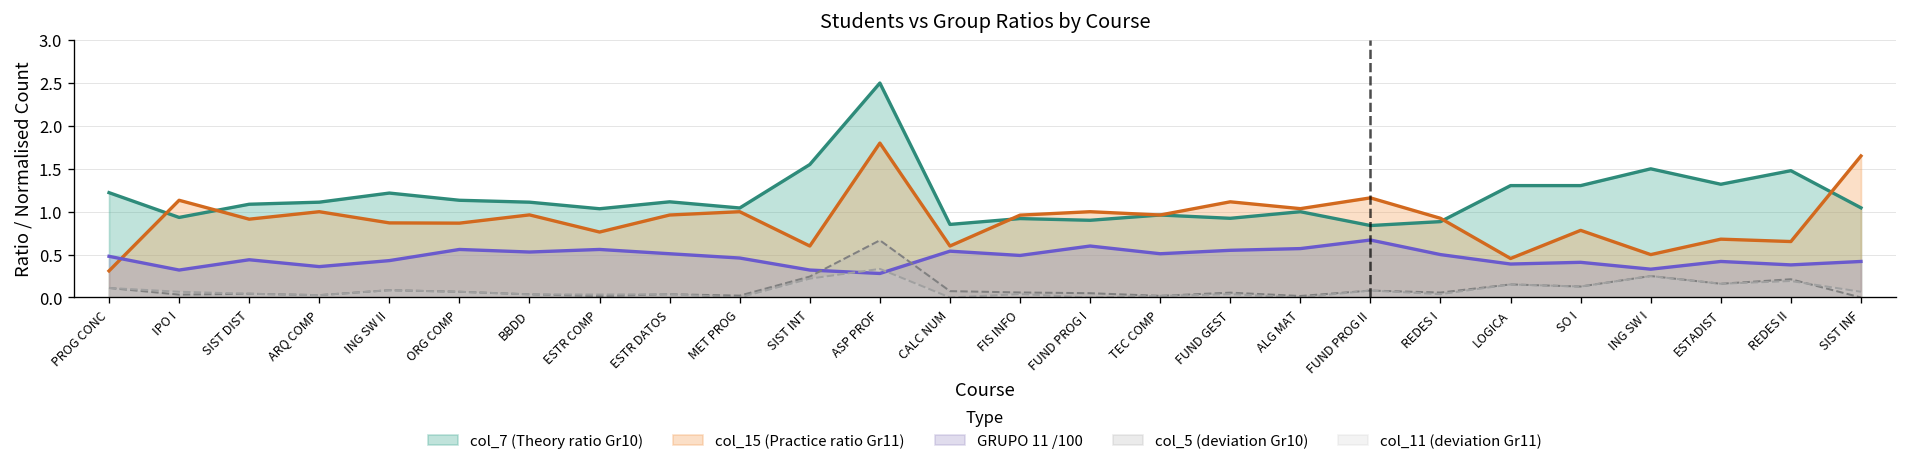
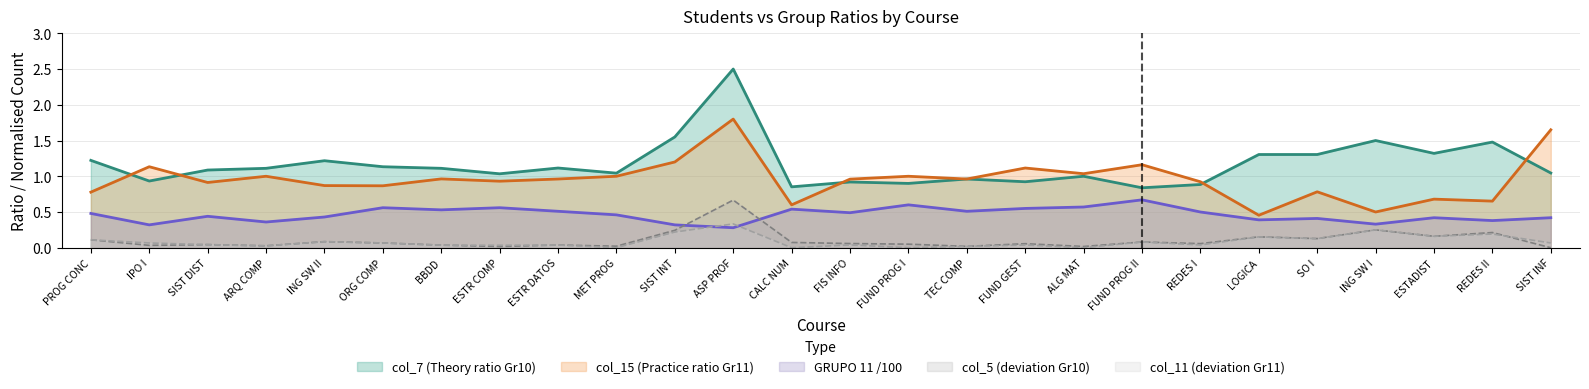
  {
    "col_15 (Practice ratio Gr11)": {
-     "PROG CONC": 0.3,
+     "PROG CONC": 0.8,
      "IPO I": 1.1,
      "SIST DIST": 0.9,
      "ARQ COMP": 1.0,
      "ING SW II": 0.9,
      "ORG COMP": 0.9,
      "BBDD": 1.0,
-     "ESTR COMP": 0.8,
+     "ESTR COMP": 0.9,
      "ESTR DATOS": 1.0,
      "MET PROG": 1.0,
-     "SIST INT": 0.6,
+     "SIST INT": 1.2,
      "ASP PROF": 1.8,
      "CALC NUM": 0.6,
      "FIS INFO": 1.0,
      "FUND PROG I": 1.0,
      "FUND GEST": 1.1,
      "ALG MAT": 1.0,
      "FUND PROG II": 1.2,
      "REDES I": 0.9,
      "LOGICA": 0.5,
      "SO I": 0.8,
      "ING SW I": 0.5,
      "ESTADIST": 0.7,
      "REDES II": 0.7,
      "SIST INF": 1.6
    }
  }
